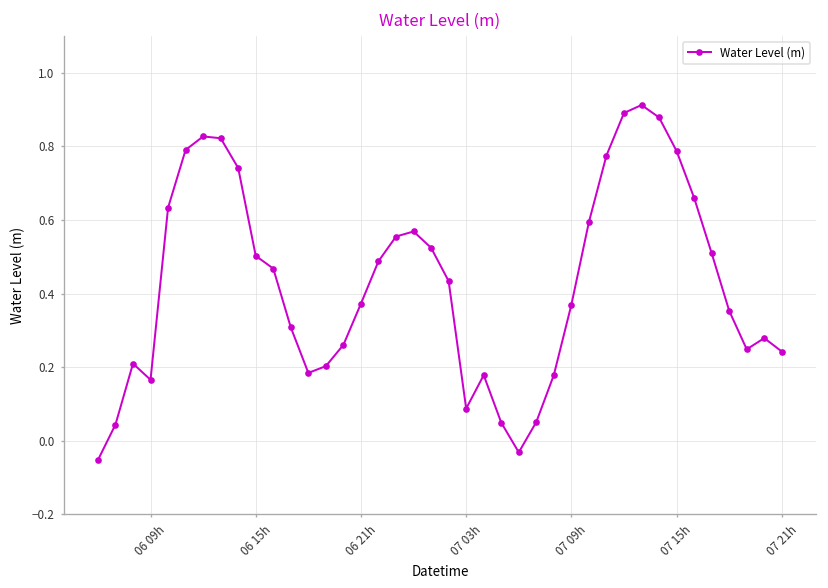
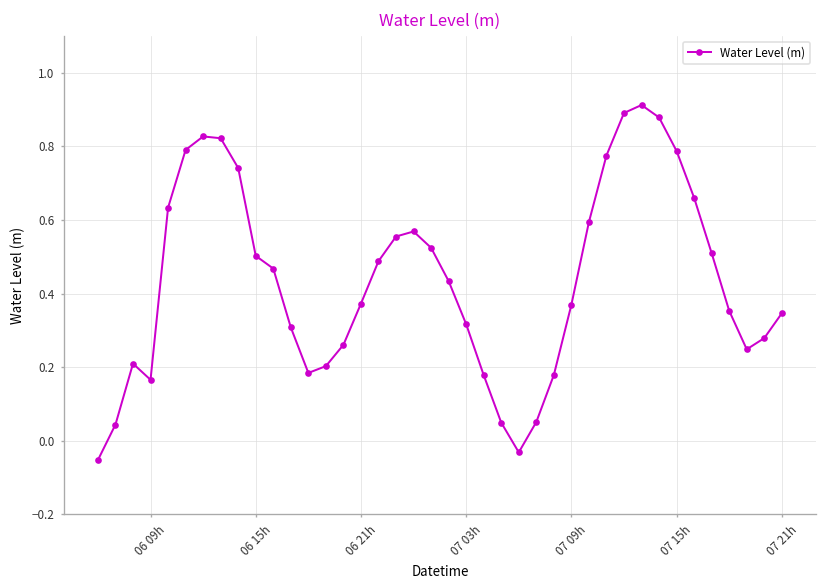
  {
    "06 09h": 0.17,
    "06 15h": 0.50,
    "06 21h": 0.37,
-   "07 03h": 0.09,
+   "07 03h": 0.32,
    "07 09h": 0.37,
    "07 15h": 0.79,
-   "07 21h": 0.24
+   "07 21h": 0.35
  }
